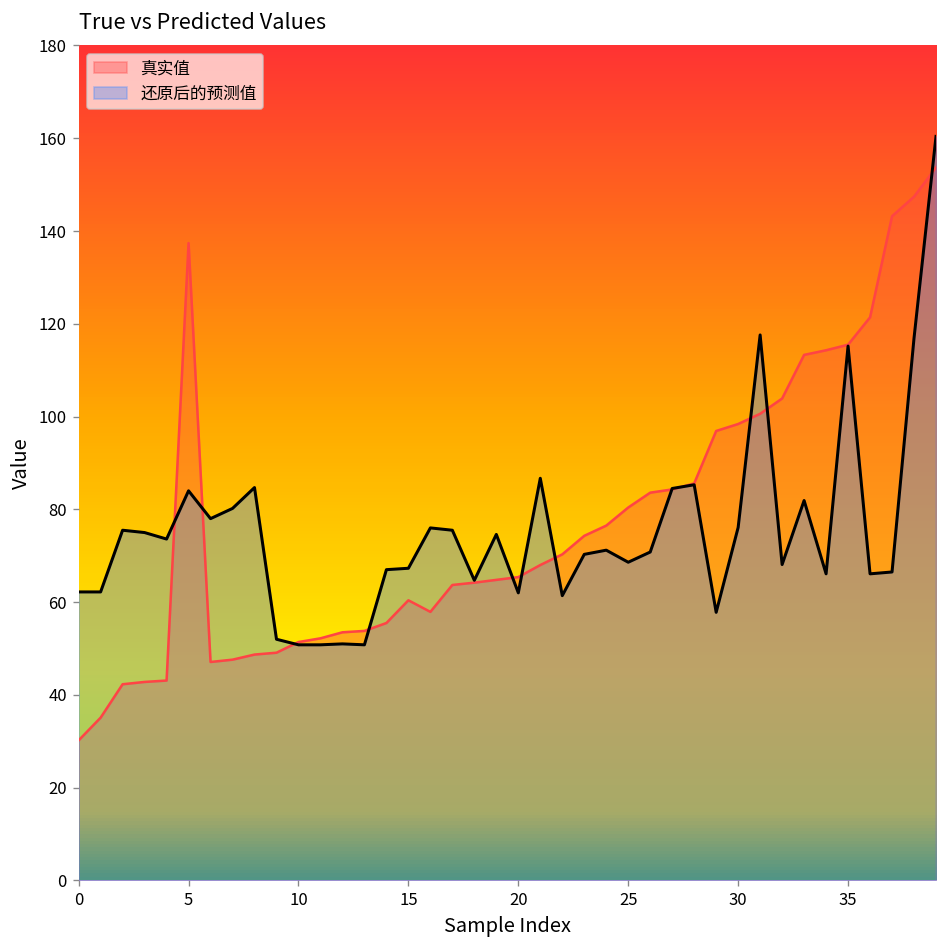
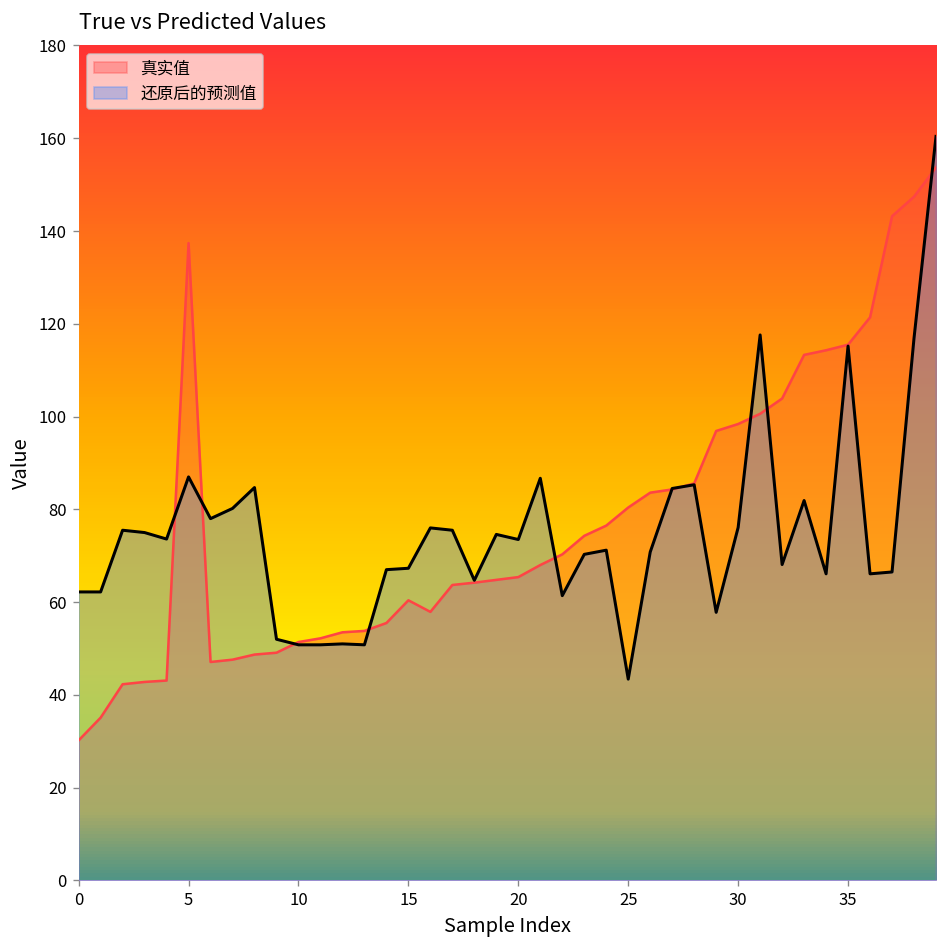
  {
    "真实值": {
      "0": 30,
      "5": 137,
      "15": 60,
      "20": 65,
      "25": 80,
      "30": 98
    },
    "还原后的预测值": {
      "0": 62,
-     "5": 84,
+     "5": 87,
      "15": 67,
-     "20": 62,
-     "25": 69,
+     "20": 74,
+     "25": 43,
      "30": 76
    }
  }
